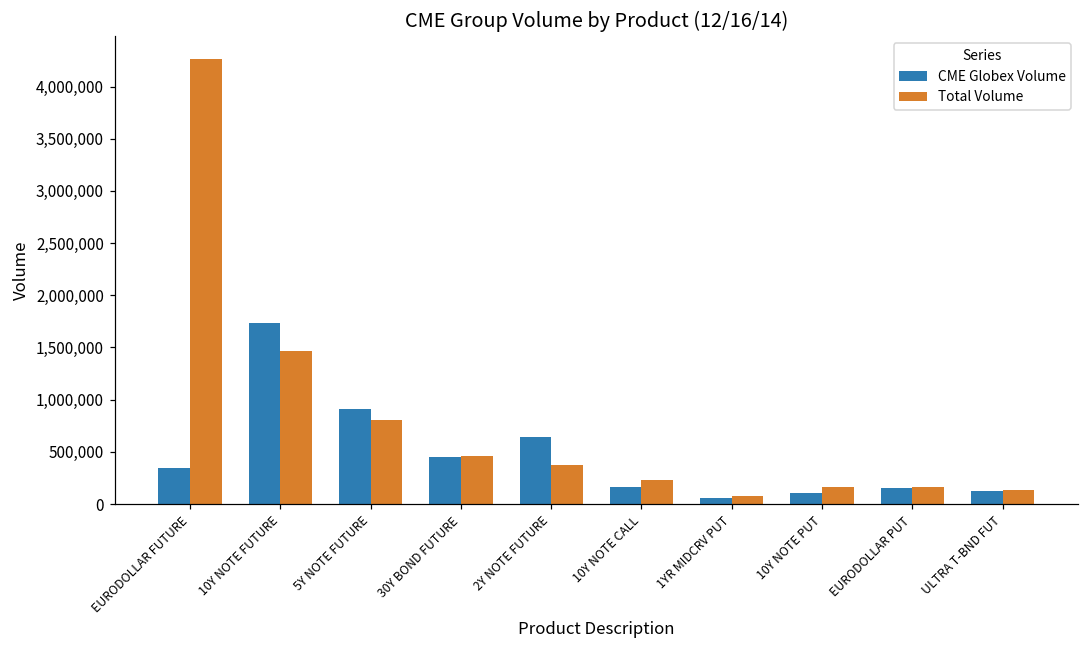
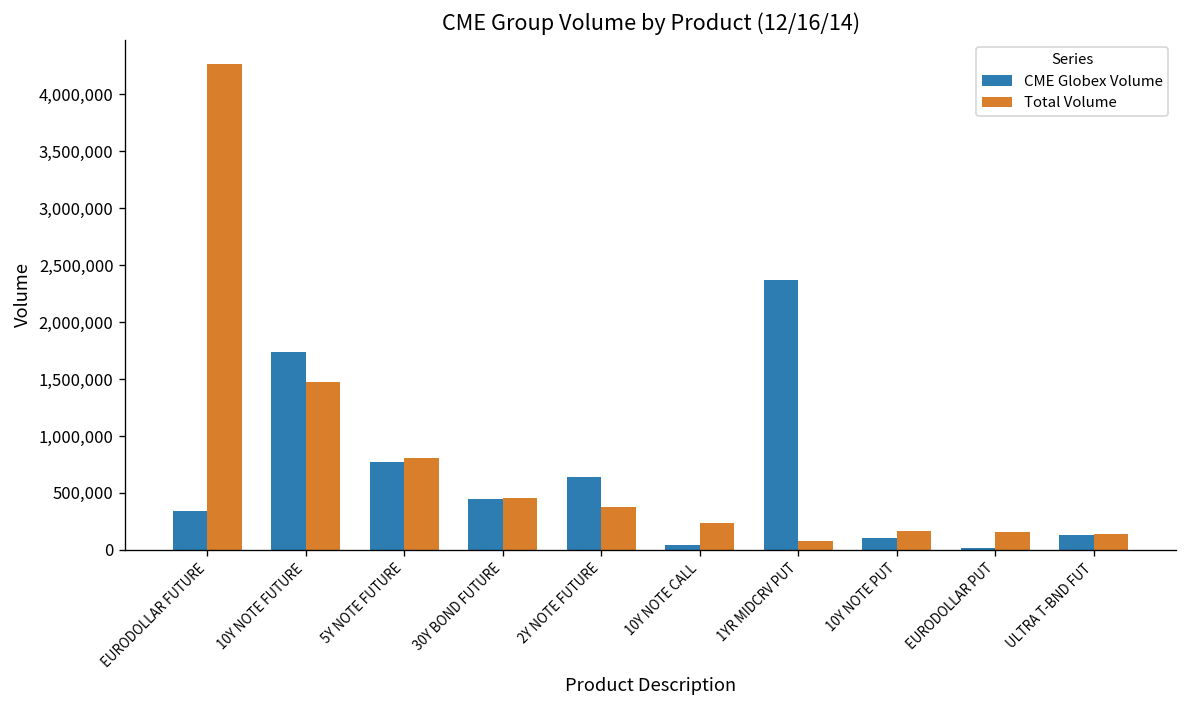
  {
    "CME Globex Volume": {
      "EURODOLLAR FUTURE": "300,000",
      "10Y NOTE FUTURE": "1,700,000",
-     "5Y NOTE FUTURE": "900,000",
+     "5Y NOTE FUTURE": "800,000",
      "30Y BOND FUTURE": "400,000",
      "2Y NOTE FUTURE": "600,000",
-     "10Y NOTE CALL": "200,000",
-     "1YR MIDCRV PUT": "100,000",
+     "10Y NOTE CALL": "0",
+     "1YR MIDCRV PUT": "2,400,000",
      "10Y NOTE PUT": "100,000",
-     "EURODOLLAR PUT": "200,000",
+     "EURODOLLAR PUT": "0",
      "ULTRA T-BND FUT": "100,000"
    },
    "Total Volume": {
      "EURODOLLAR FUTURE": "4,300,000",
      "10Y NOTE FUTURE": "1,500,000",
      "5Y NOTE FUTURE": "800,000",
      "30Y BOND FUTURE": "500,000",
      "2Y NOTE FUTURE": "400,000",
      "10Y NOTE CALL": "200,000",
      "1YR MIDCRV PUT": "100,000",
      "10Y NOTE PUT": "200,000",
      "EURODOLLAR PUT": "200,000",
      "ULTRA T-BND FUT": "100,000"
    }
  }
